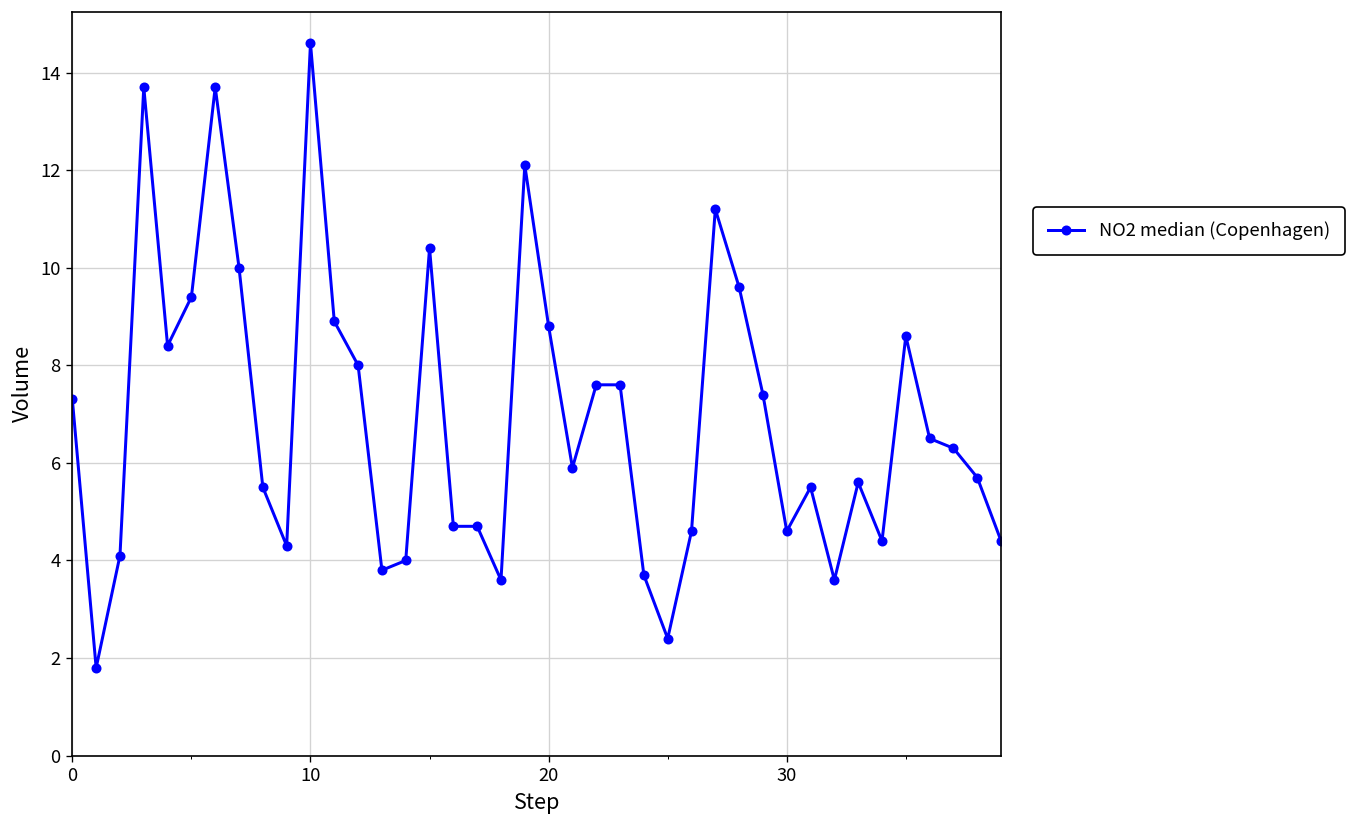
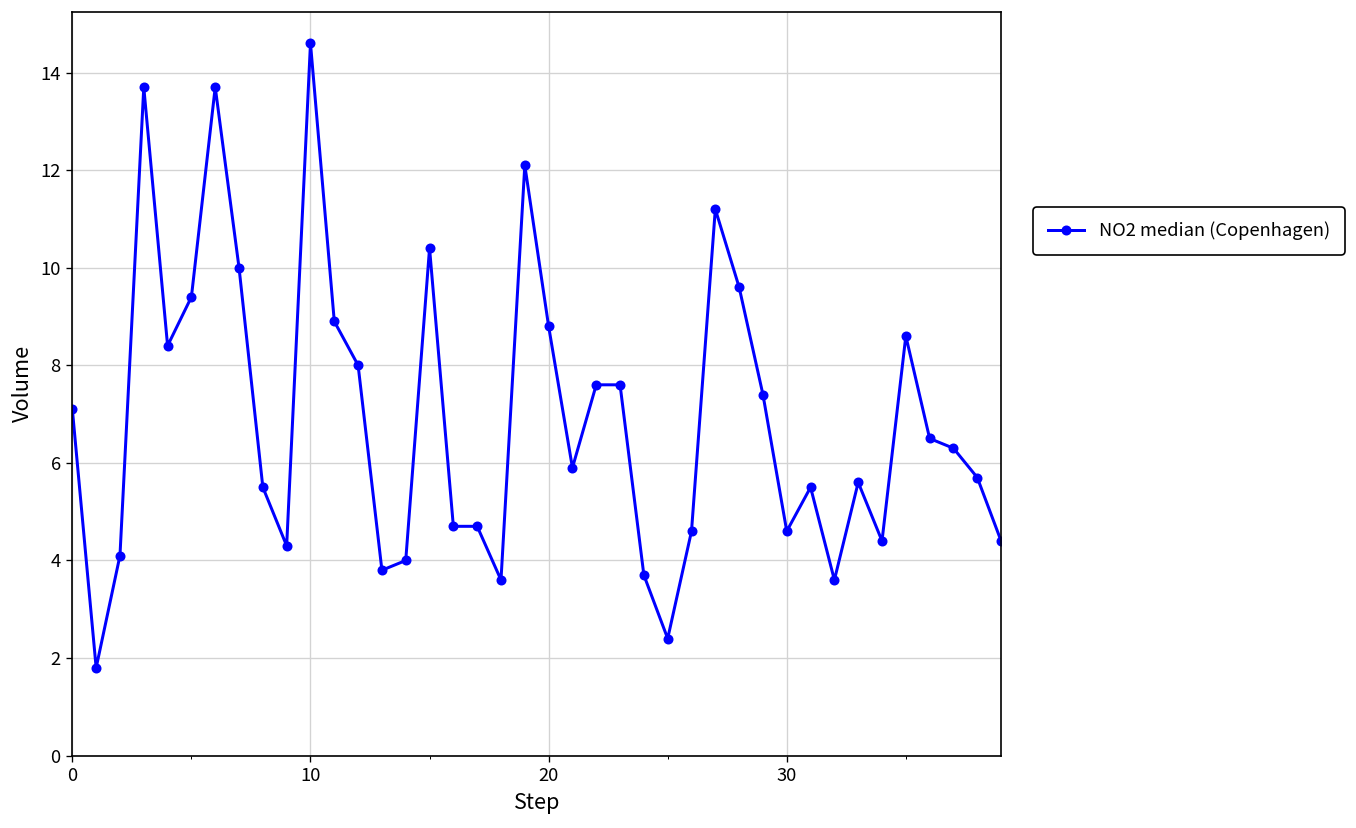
  {
-   "0": 7.3,
+   "0": 7.1,
    "10": 14.6,
    "20": 8.8,
    "30": 4.6
  }
